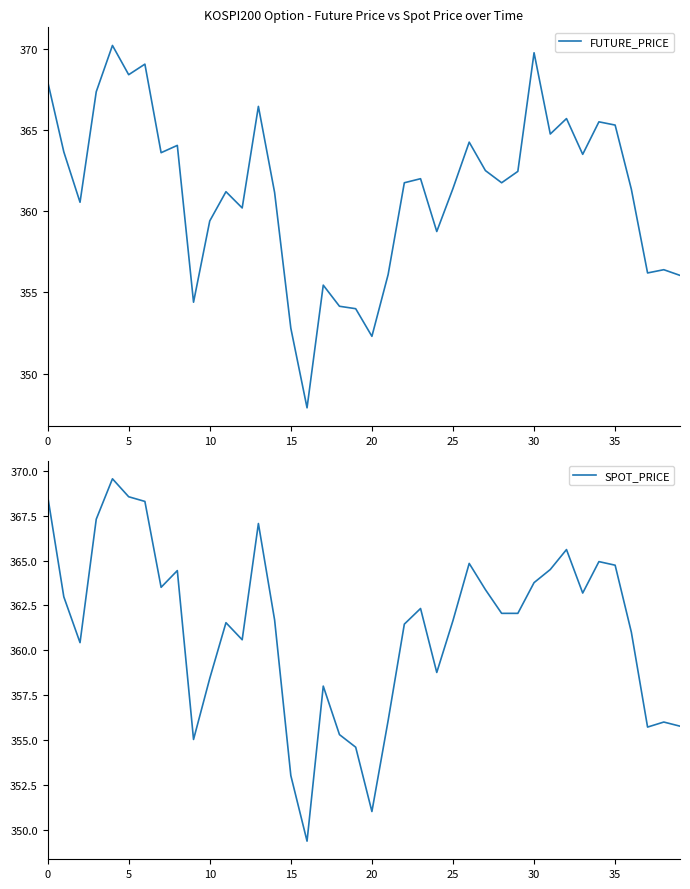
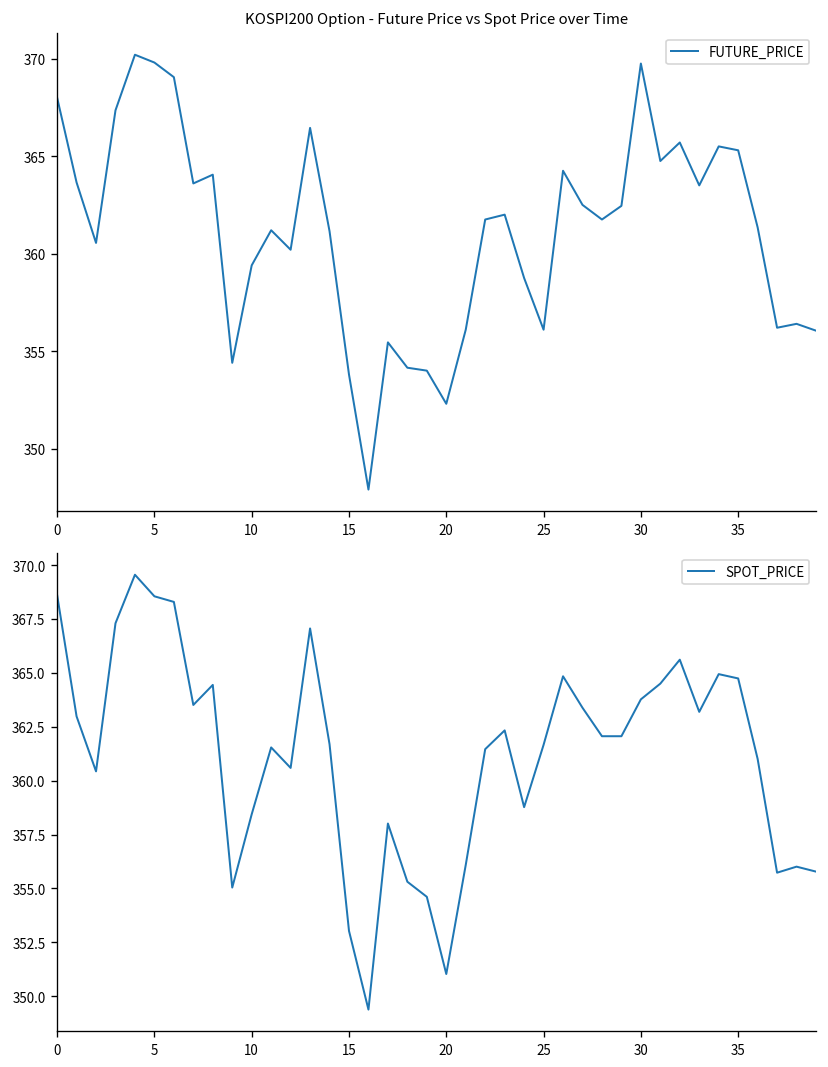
  {
    "KOSPI200 Option - Future Price vs Spot Price over Time": {
      "0": 368.0,
-     "5": 368.4,
+     "5": 369.8,
      "10": 359.4,
-     "15": 352.8,
+     "15": 353.8,
      "20": 352.3,
-     "25": 361.4,
+     "25": 356.1,
      "30": 369.8,
      "35": 365.3
    }
  }
